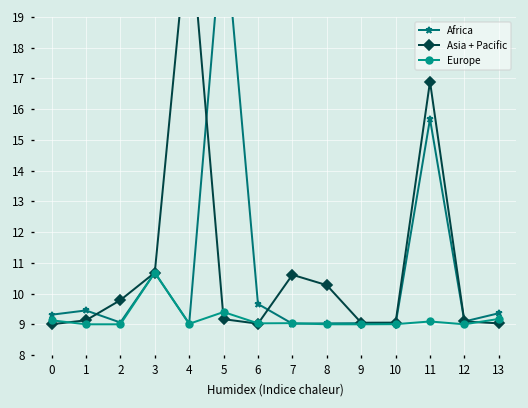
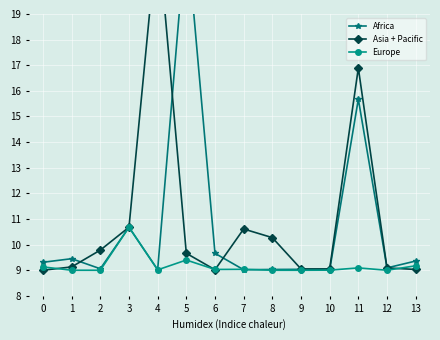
  {
    "Asia + Pacific": {
      "0": 9.0,
      "1": 9.1,
      "2": 9.8,
-     "5": 9.2,
+     "5": 9.7,
      "7": 10.6,
      "8": 10.3,
      "11": 16.9,
      "13": 9.0
    }
  }
